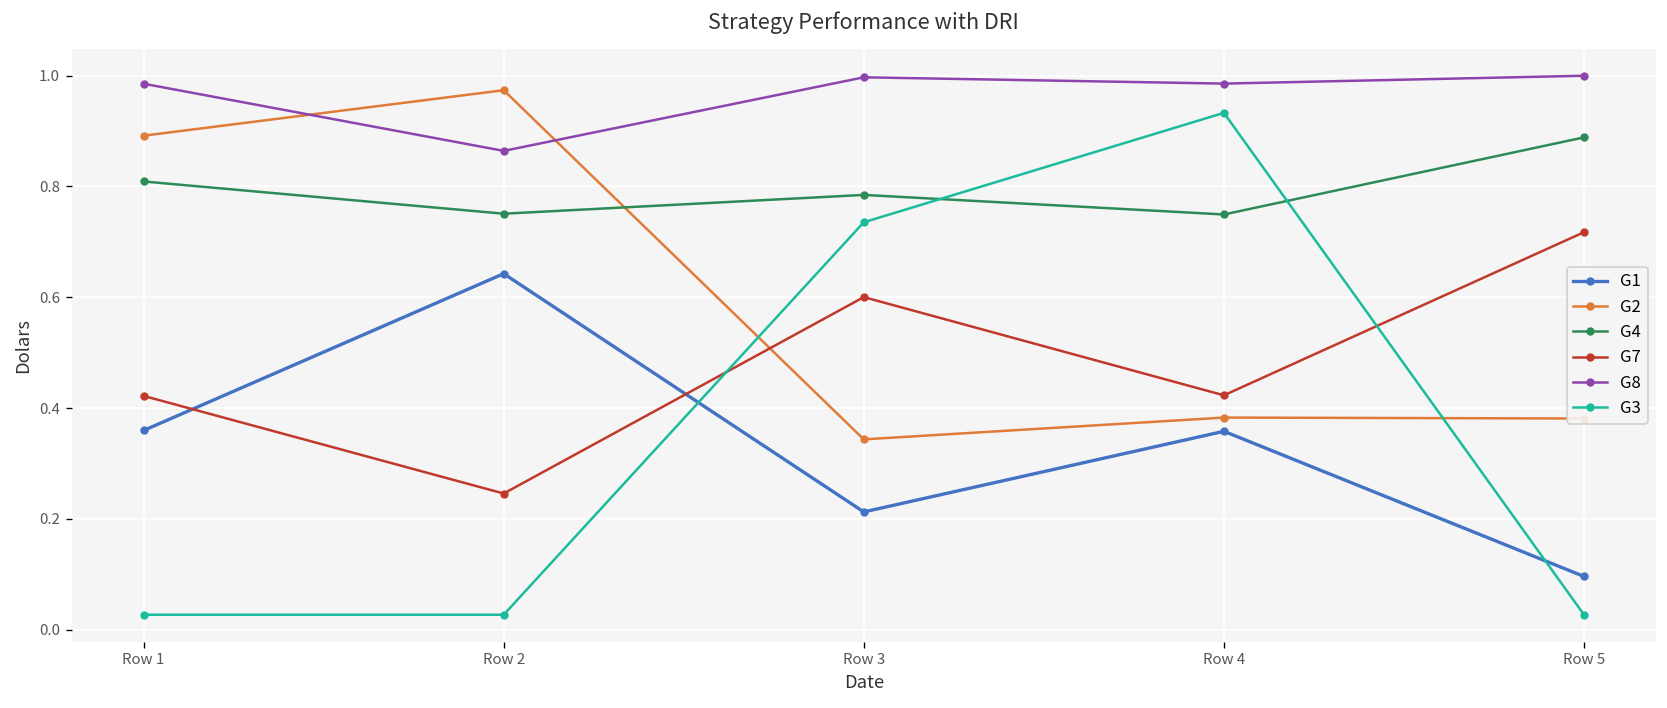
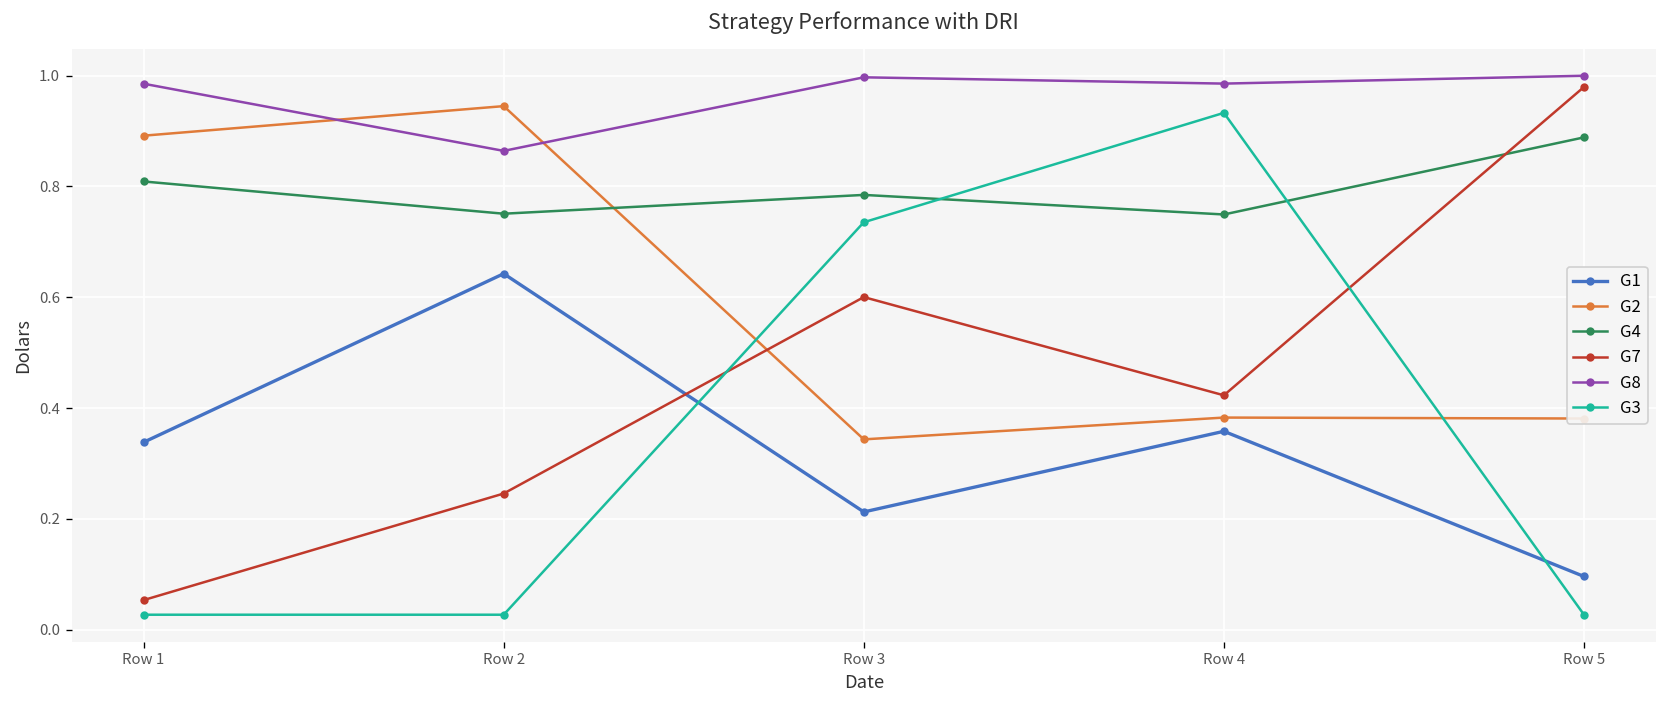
  {
    "G1": {
-     "Row 1": 0.36,
+     "Row 1": 0.34,
      "Row 2": 0.64,
      "Row 3": 0.21,
      "Row 4": 0.36,
      "Row 5": 0.10
    },
    "G2": {
      "Row 1": 0.89,
-     "Row 2": 0.97,
+     "Row 2": 0.94,
      "Row 3": 0.34,
      "Row 4": 0.38
    },
    "G4": {
      "Row 1": 0.81,
      "Row 2": 0.75,
      "Row 3": 0.78,
      "Row 4": 0.75,
      "Row 5": 0.89
    },
    "G7": {
-     "Row 1": 0.42,
+     "Row 1": 0.05,
      "Row 2": 0.25,
      "Row 3": 0.60,
      "Row 4": 0.42,
-     "Row 5": 0.72
+     "Row 5": 0.98
    },
    "G8": {
      "Row 1": 0.99,
      "Row 2": 0.86,
      "Row 3": 1.00,
      "Row 4": 0.99,
      "Row 5": 1.00
    },
    "G3": {
      "Row 1": 0.03,
      "Row 2": 0.03,
      "Row 3": 0.74,
      "Row 4": 0.93,
      "Row 5": 0.03
    }
  }
